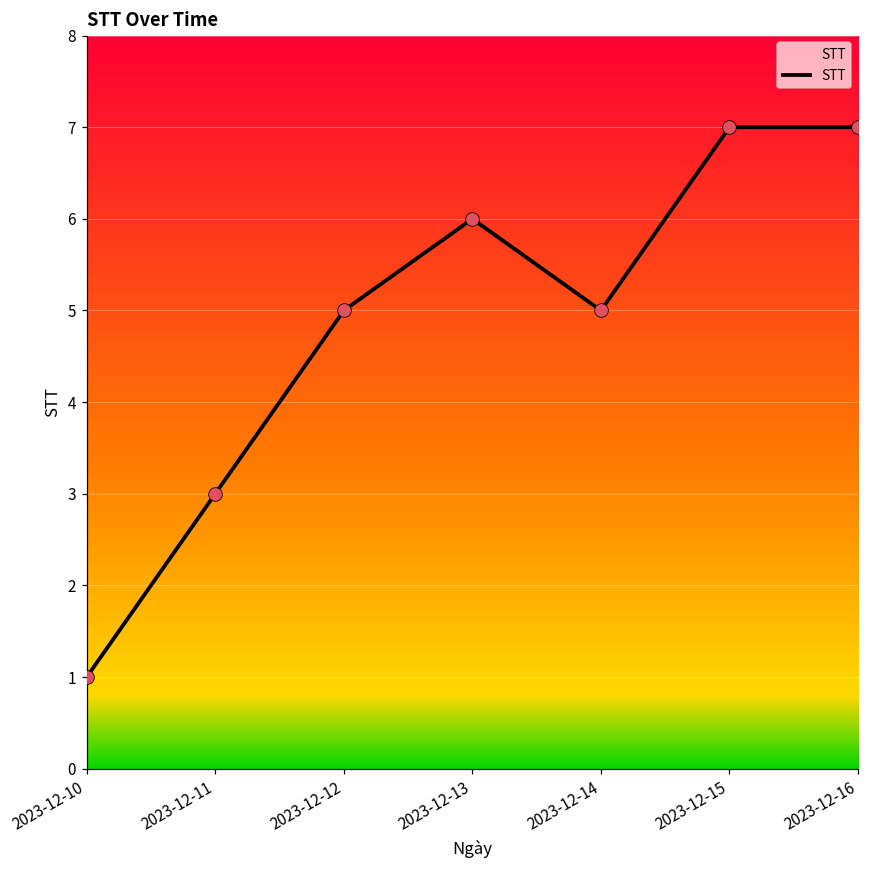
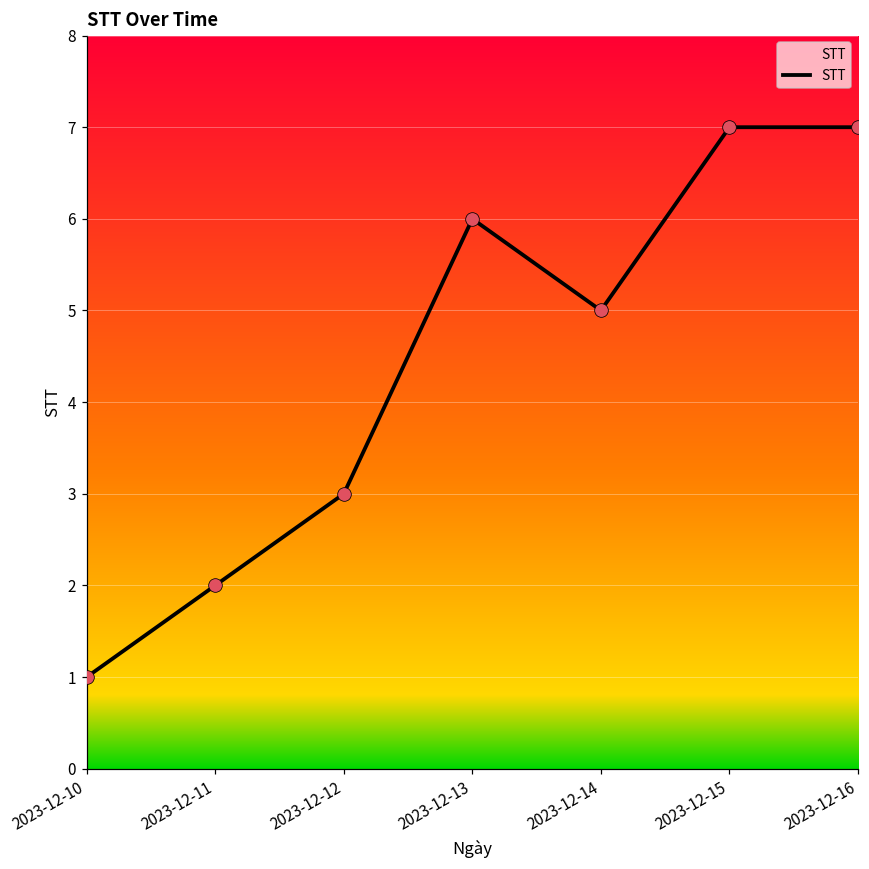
  {
    "2023-12-10": 1,
-   "2023-12-11": 3,
-   "2023-12-12": 5,
+   "2023-12-11": 2,
+   "2023-12-12": 3,
    "2023-12-13": 6,
    "2023-12-14": 5,
    "2023-12-15": 7,
    "2023-12-16": 7
  }
